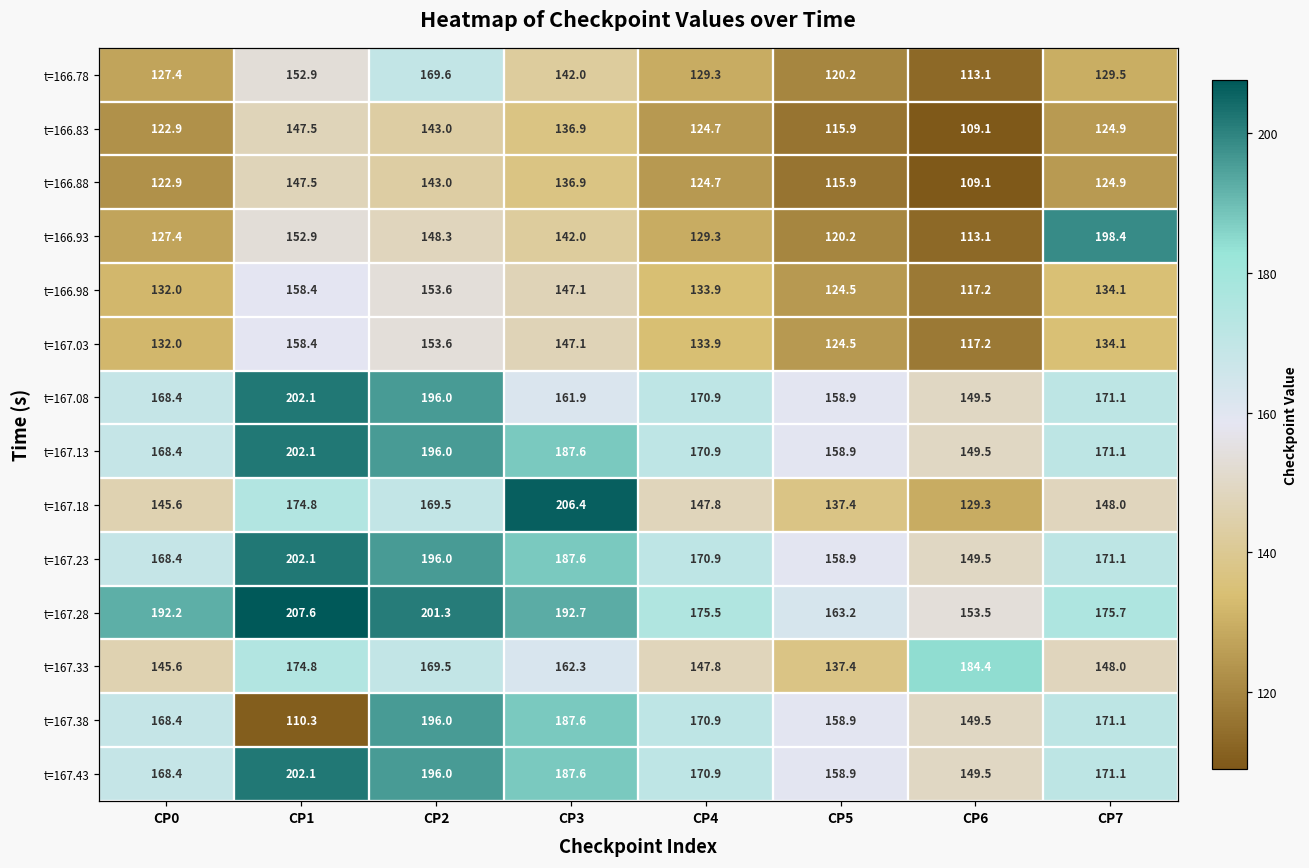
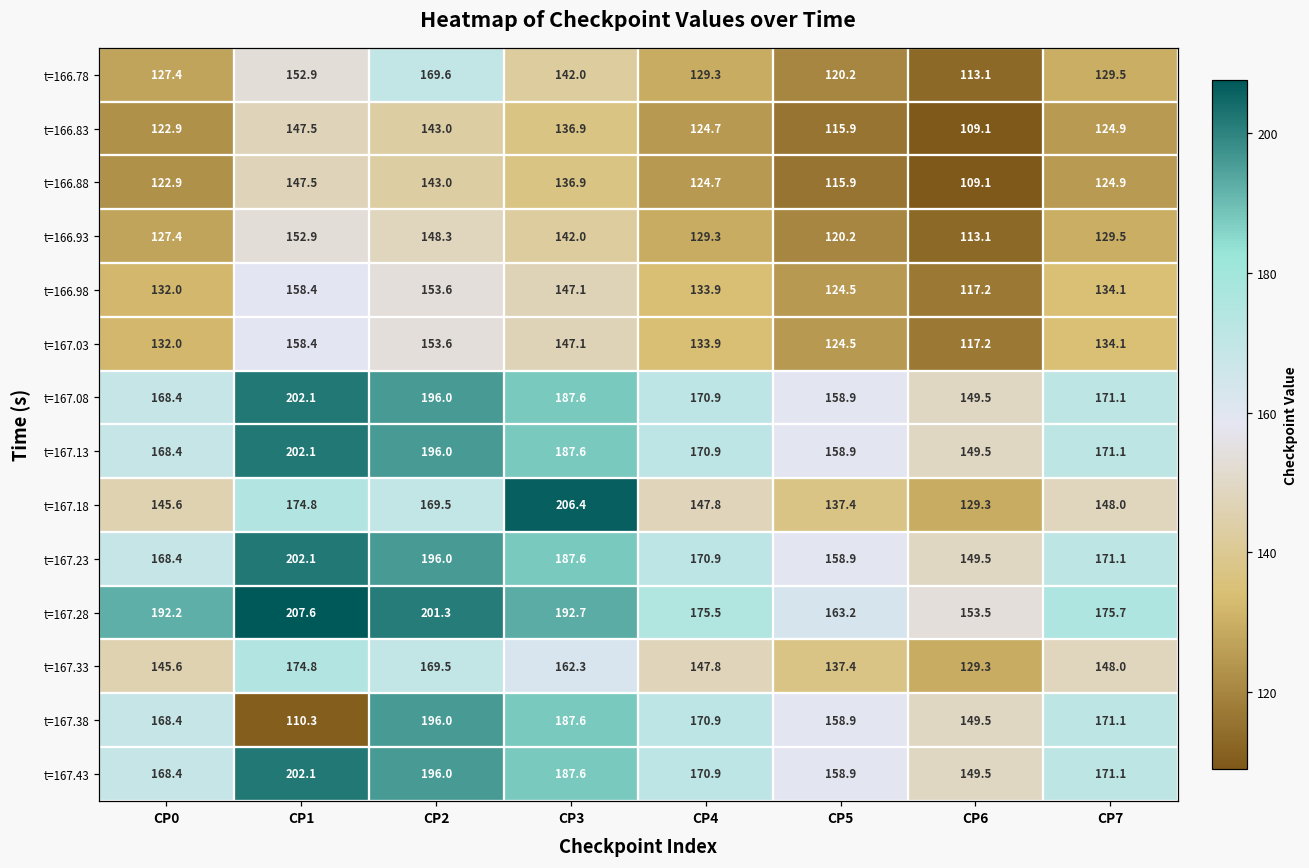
  {
    "t=166.78": {
      "CP0": 127.4,
      "CP1": 152.9,
      "CP2": 169.6,
      "CP3": 142.0,
      "CP4": 129.3,
      "CP5": 120.2,
      "CP6": 113.1,
      "CP7": 129.5
    },
    "t=166.83": {
      "CP0": 122.9,
      "CP1": 147.5,
      "CP2": 143.0,
      "CP3": 136.9,
      "CP4": 124.7,
      "CP5": 115.9,
      "CP6": 109.1,
      "CP7": 124.9
    },
    "t=166.88": {
      "CP0": 122.9,
      "CP1": 147.5,
      "CP2": 143.0,
      "CP3": 136.9,
      "CP4": 124.7,
      "CP5": 115.9,
      "CP6": 109.1,
      "CP7": 124.9
    },
    "t=166.93": {
      "CP0": 127.4,
      "CP1": 152.9,
      "CP2": 148.3,
      "CP3": 142.0,
      "CP4": 129.3,
      "CP5": 120.2,
      "CP6": 113.1,
-     "CP7": 198.4
+     "CP7": 129.5
    },
    "t=166.98": {
      "CP0": 132.0,
      "CP1": 158.4,
      "CP2": 153.6,
      "CP3": 147.1,
      "CP4": 133.9,
      "CP5": 124.5,
      "CP6": 117.2,
      "CP7": 134.1
    },
    "t=167.03": {
      "CP0": 132.0,
      "CP1": 158.4,
      "CP2": 153.6,
      "CP3": 147.1,
      "CP4": 133.9,
      "CP5": 124.5,
      "CP6": 117.2,
      "CP7": 134.1
    },
    "t=167.08": {
      "CP0": 168.4,
      "CP1": 202.1,
      "CP2": 196.0,
-     "CP3": 161.9,
+     "CP3": 187.6,
      "CP4": 170.9,
      "CP5": 158.9,
      "CP6": 149.5,
      "CP7": 171.1
    },
    "t=167.13": {
      "CP0": 168.4,
      "CP1": 202.1,
      "CP2": 196.0,
      "CP3": 187.6,
      "CP4": 170.9,
      "CP5": 158.9,
      "CP6": 149.5,
      "CP7": 171.1
    },
    "t=167.18": {
      "CP0": 145.6,
      "CP1": 174.8,
      "CP2": 169.5,
      "CP3": 206.4,
      "CP4": 147.8,
      "CP5": 137.4,
      "CP6": 129.3,
      "CP7": 148.0
    },
    "t=167.23": {
      "CP0": 168.4,
      "CP1": 202.1,
      "CP2": 196.0,
      "CP3": 187.6,
      "CP4": 170.9,
      "CP5": 158.9,
      "CP6": 149.5,
      "CP7": 171.1
    },
    "t=167.28": {
      "CP0": 192.2,
      "CP1": 207.6,
      "CP2": 201.3,
      "CP3": 192.7,
      "CP4": 175.5,
      "CP5": 163.2,
      "CP6": 153.5,
      "CP7": 175.7
    },
    "t=167.33": {
      "CP0": 145.6,
      "CP1": 174.8,
      "CP2": 169.5,
      "CP3": 162.3,
      "CP4": 147.8,
      "CP5": 137.4,
-     "CP6": 184.4,
+     "CP6": 129.3,
      "CP7": 148.0
    },
    "t=167.38": {
      "CP0": 168.4,
      "CP1": 110.3,
      "CP2": 196.0,
      "CP3": 187.6,
      "CP4": 170.9,
      "CP5": 158.9,
      "CP6": 149.5,
      "CP7": 171.1
    },
    "t=167.43": {
      "CP0": 168.4,
      "CP1": 202.1,
      "CP2": 196.0,
      "CP3": 187.6,
      "CP4": 170.9,
      "CP5": 158.9,
      "CP6": 149.5,
      "CP7": 171.1
    }
  }
